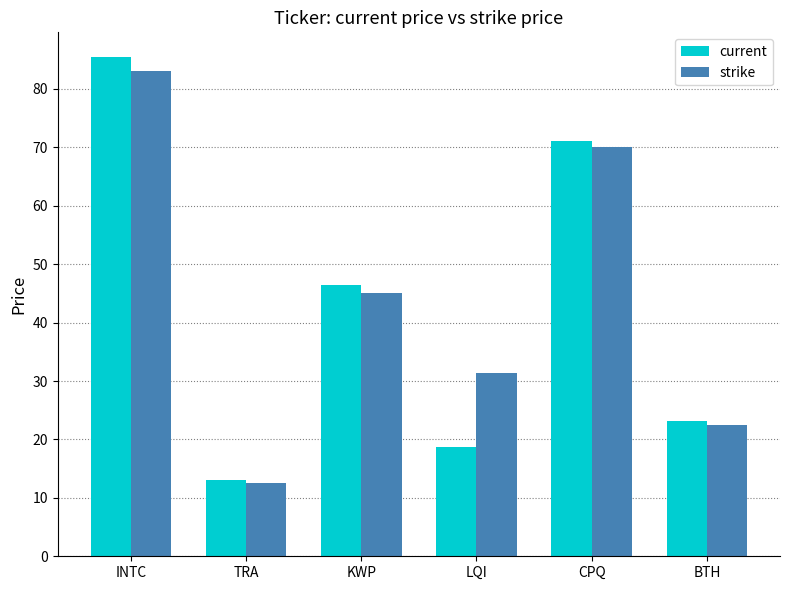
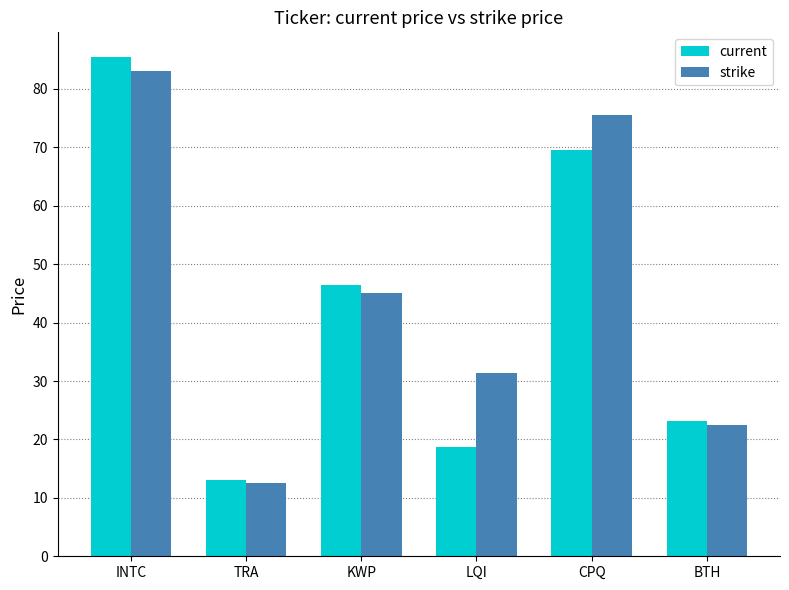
  {
    "current": {
      "INTC": 85,
      "TRA": 13,
      "KWP": 46,
      "LQI": 19,
-     "CPQ": 71,
+     "CPQ": 70,
      "BTH": 23
    },
    "strike": {
      "INTC": 83,
      "TRA": 13,
      "KWP": 45,
      "LQI": 31,
-     "CPQ": 70,
+     "CPQ": 76,
      "BTH": 23
    }
  }
